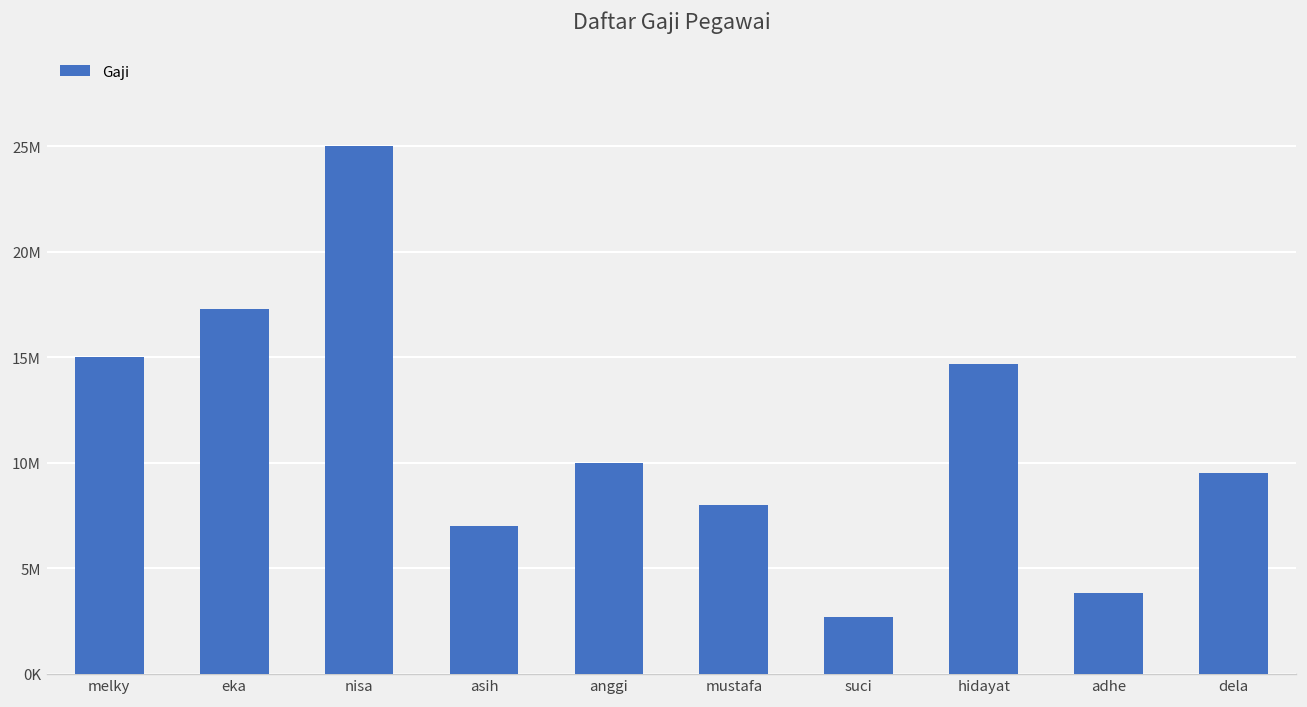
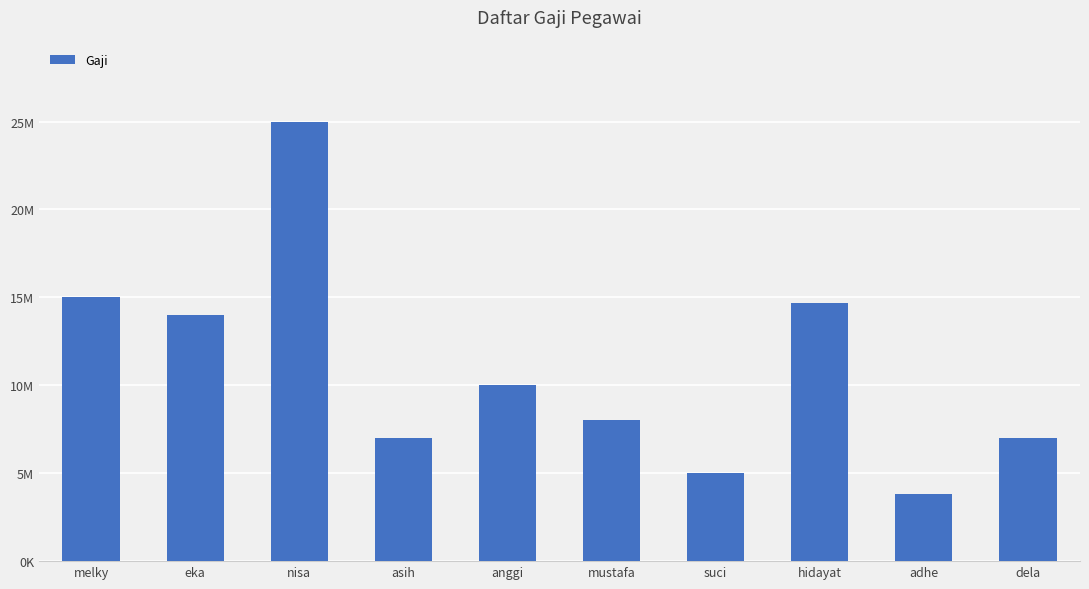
  {
    "melky": 15000000,
-   "eka": 17300000,
+   "eka": 14000000,
    "nisa": 25000000,
    "asih": 7000000,
    "anggi": 10000000,
    "mustafa": 8000000,
-   "suci": 2700000,
+   "suci": 5000000,
    "hidayat": 14700000,
    "adhe": 3800000,
-   "dela": 9500000
+   "dela": 7000000
  }
